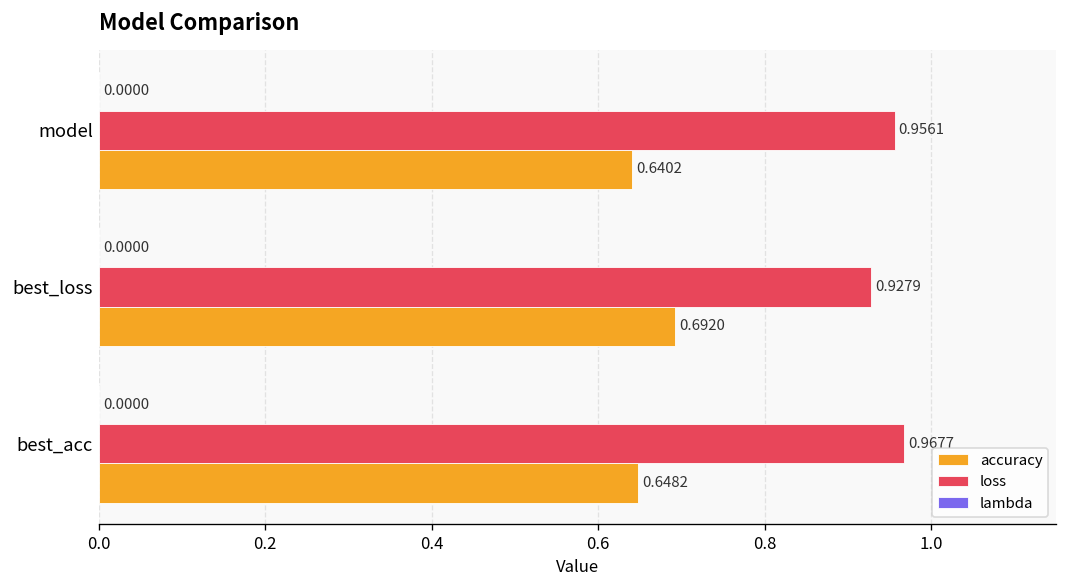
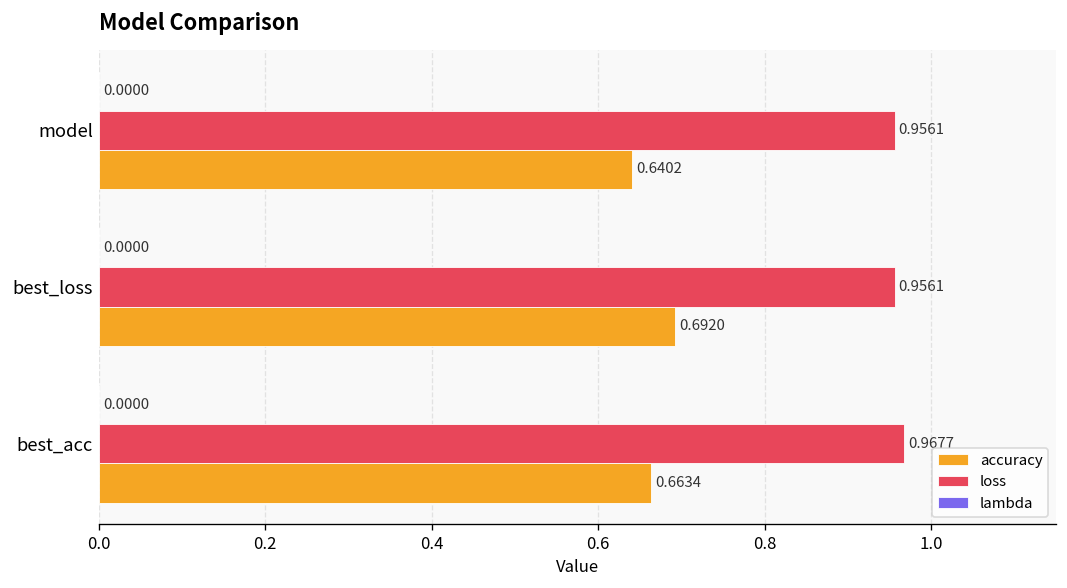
  {
    "accuracy": {
      "model": 0.6402,
      "best_loss": 0.6920,
-     "best_acc": 0.6482
+     "best_acc": 0.6634
    },
    "loss": {
      "model": 0.9561,
-     "best_loss": 0.9279
+     "best_loss": 0.9561
    },
    "lambda": {
      "model": 0.0000,
      "best_loss": 0.0000,
      "best_acc": 0.0000
    }
  }
